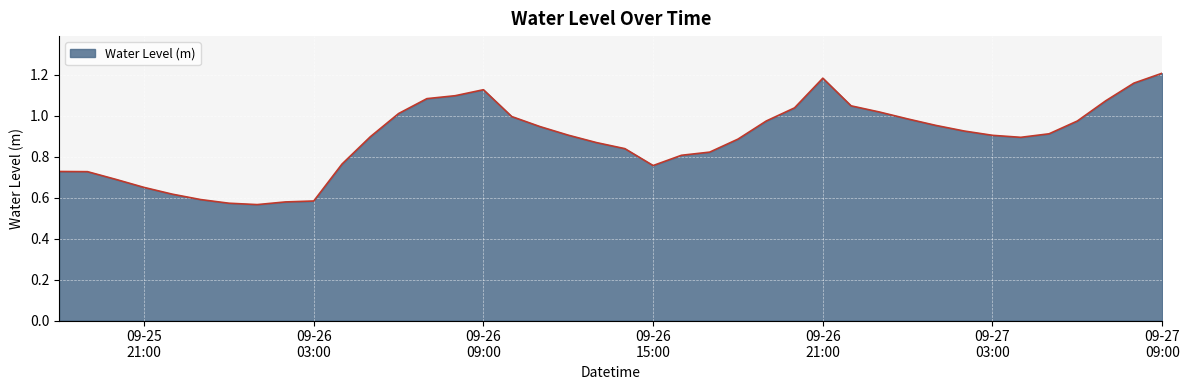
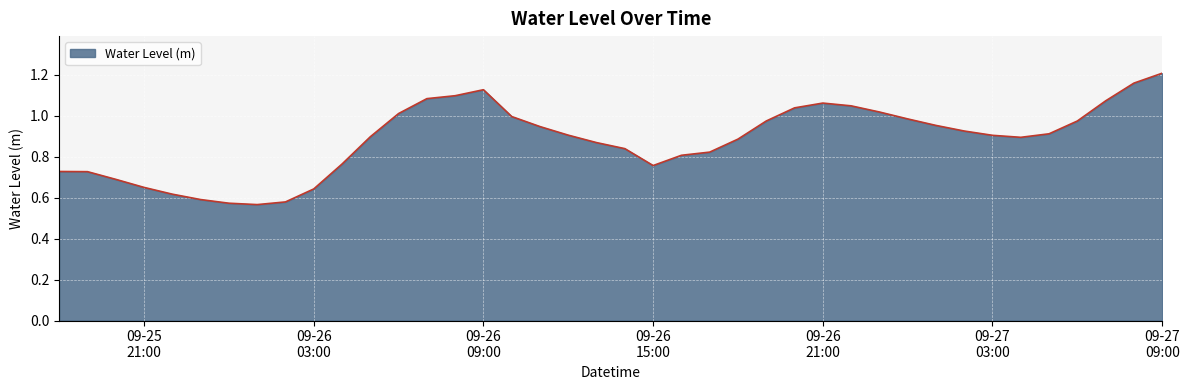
  {
    "09-25 21:00": 0.65,
-   "09-26 03:00": 0.58,
+   "09-26 03:00": 0.64,
    "09-26 09:00": 1.13,
    "09-26 15:00": 0.76,
-   "09-26 21:00": 1.18,
+   "09-26 21:00": 1.06,
    "09-27 03:00": 0.90,
    "09-27 09:00": 1.21
  }
